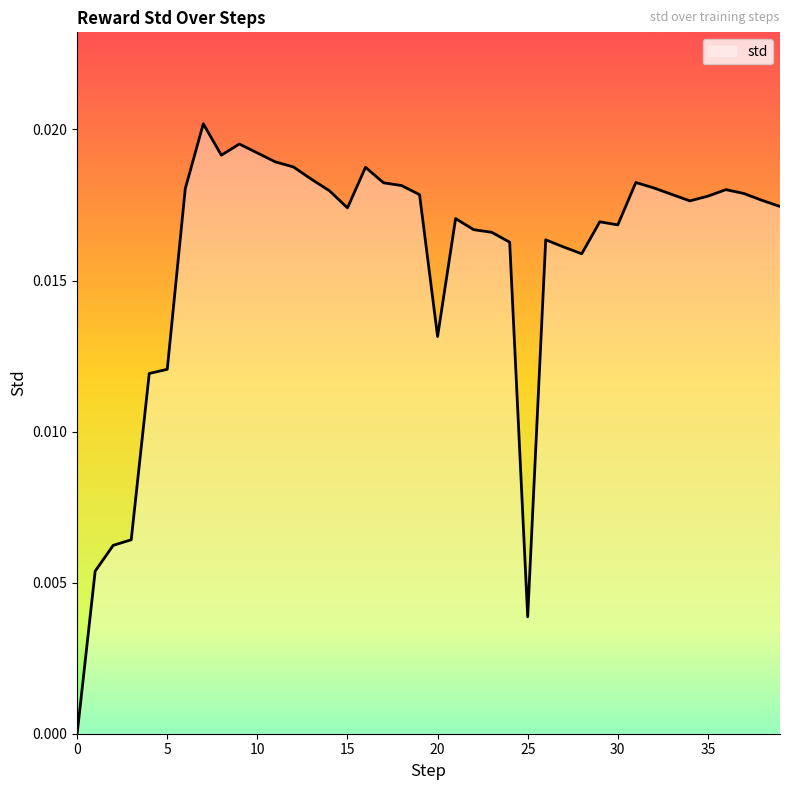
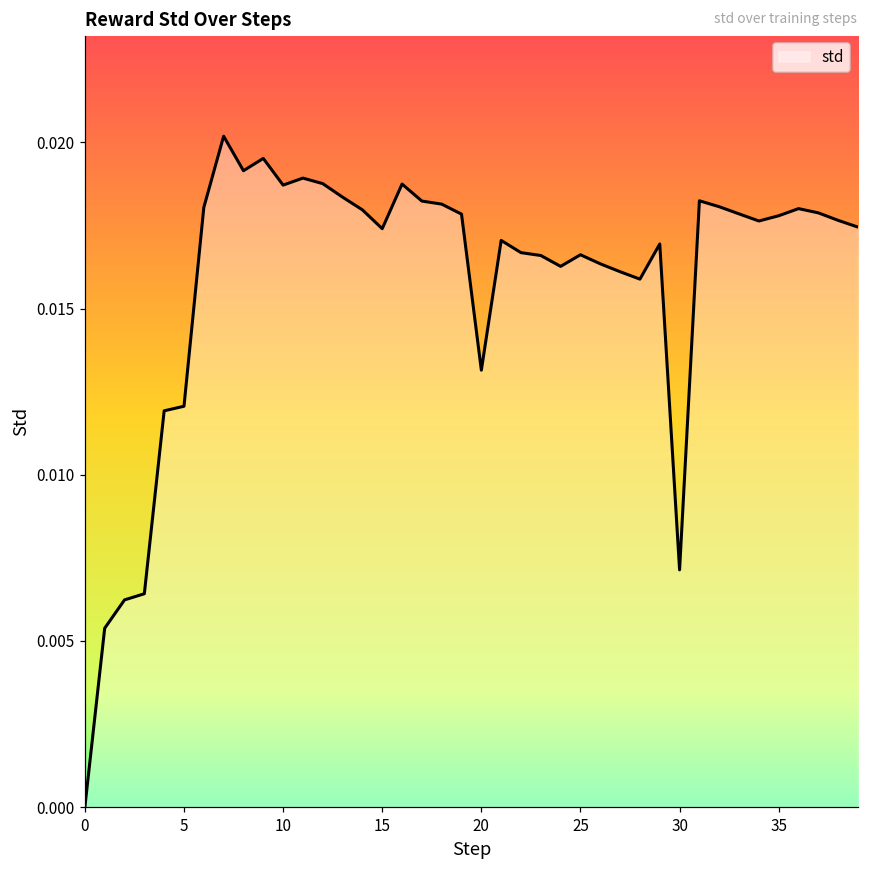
  {
    "0": 0.0000,
    "5": 0.0121,
-   "10": 0.0192,
+   "10": 0.0187,
    "15": 0.0174,
    "20": 0.0131,
-   "25": 0.0039,
-   "30": 0.0168,
+   "25": 0.0166,
+   "30": 0.0071,
    "35": 0.0178
  }
